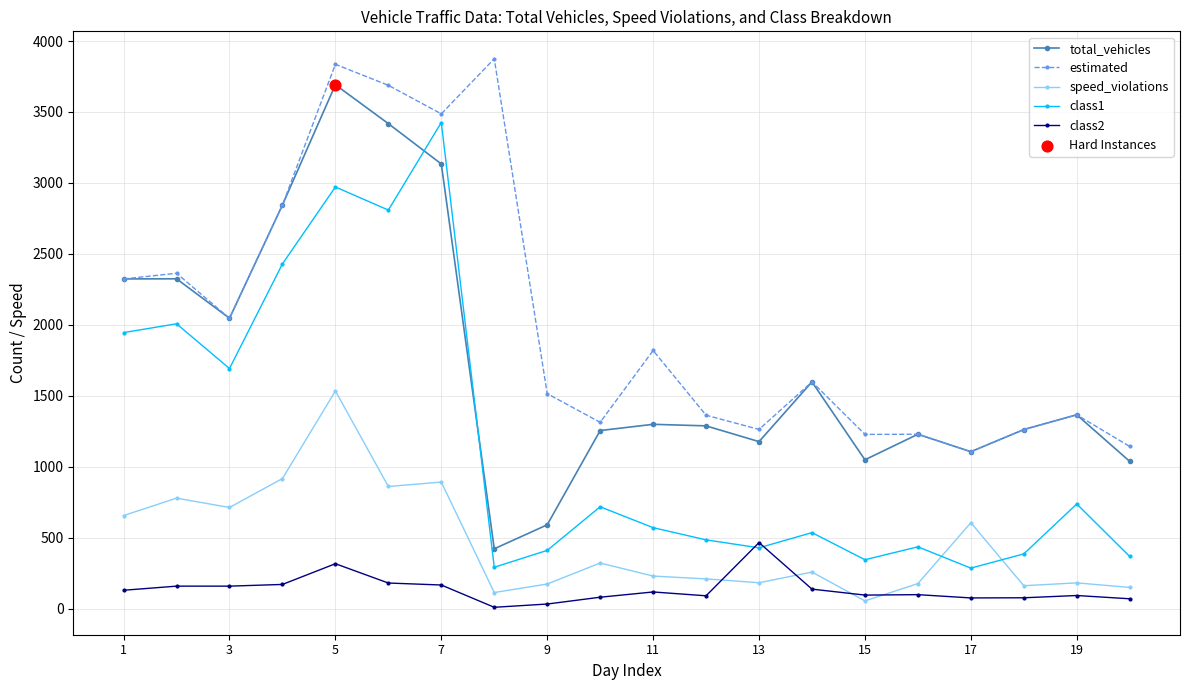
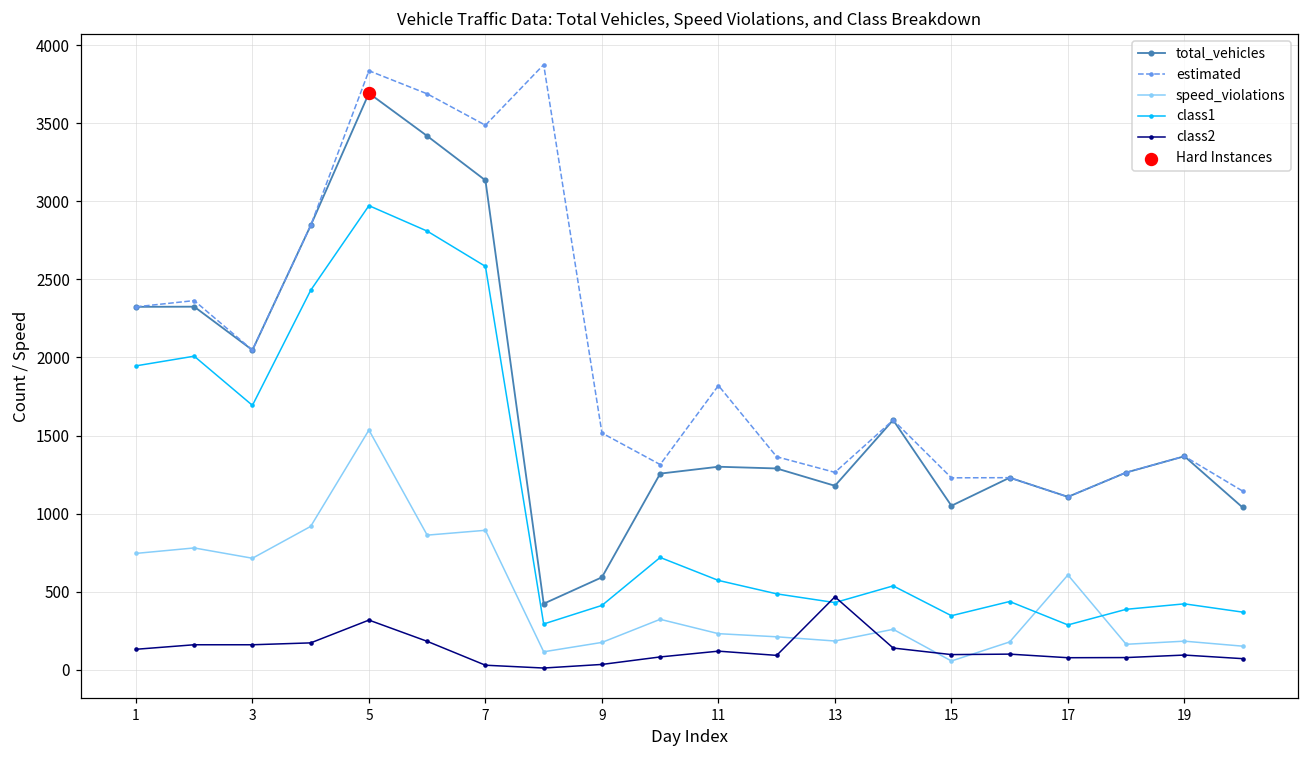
  {
    "total_vehicles": {
      "7": 3130,
      "9": 590,
      "11": 1300,
      "13": 1180,
      "15": 1050
    },
    "estimated": {
      "5": 3840,
      "7": 3490,
      "9": 1520,
      "11": 1820,
      "13": 1260,
      "15": 1230
    },
    "speed_violations": {
-     "1": 660,
+     "1": 750,
      "3": 710,
      "5": 1540,
      "7": 890,
      "9": 180,
      "11": 230,
      "13": 180,
      "15": 60,
      "17": 610,
      "19": 180
    },
    "class1": {
      "1": 1950,
      "3": 1690,
      "5": 2970,
-     "7": 3430,
+     "7": 2580,
      "9": 410,
      "11": 570,
      "13": 430,
      "15": 350,
      "17": 290,
-     "19": 740
+     "19": 420
    },
    "class2": {
      "1": 130,
      "3": 160,
      "5": 320,
-     "7": 170,
+     "7": 30,
      "9": 30,
      "11": 120,
      "13": 470,
      "15": 100,
      "17": 80,
      "19": 90
    }
  }
